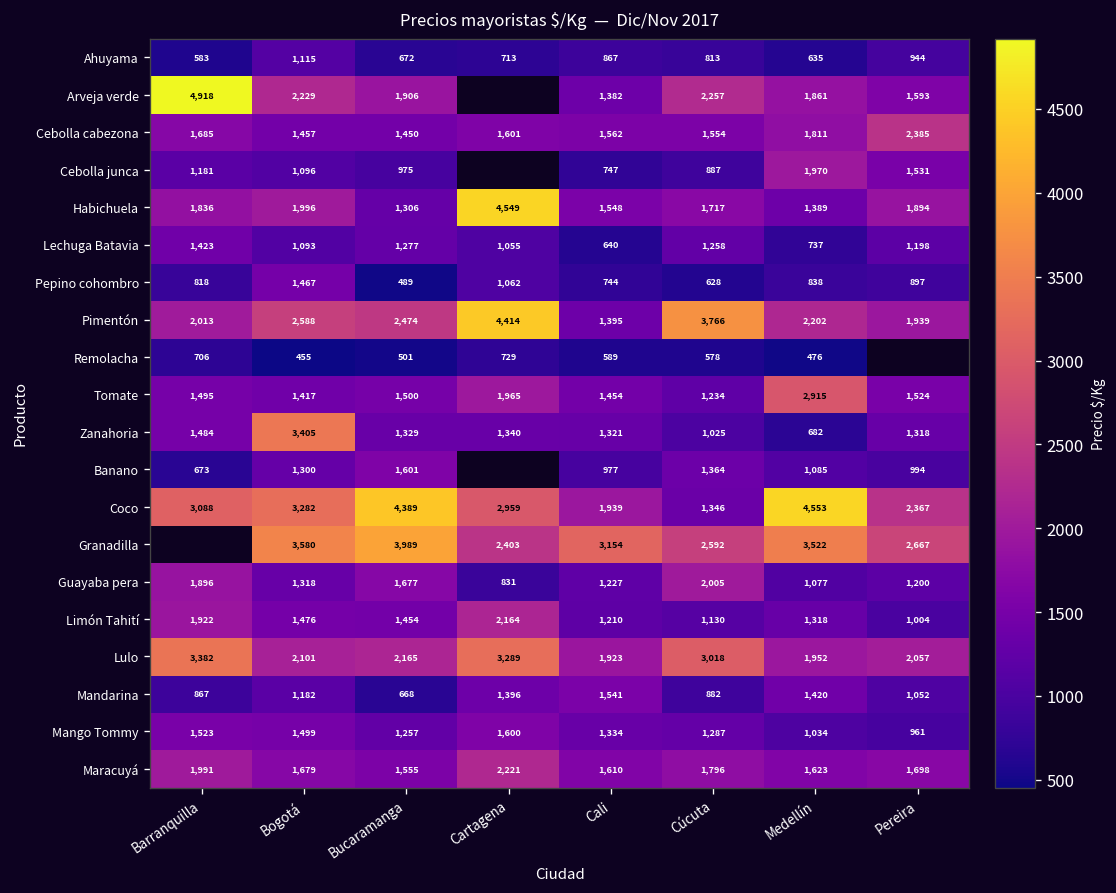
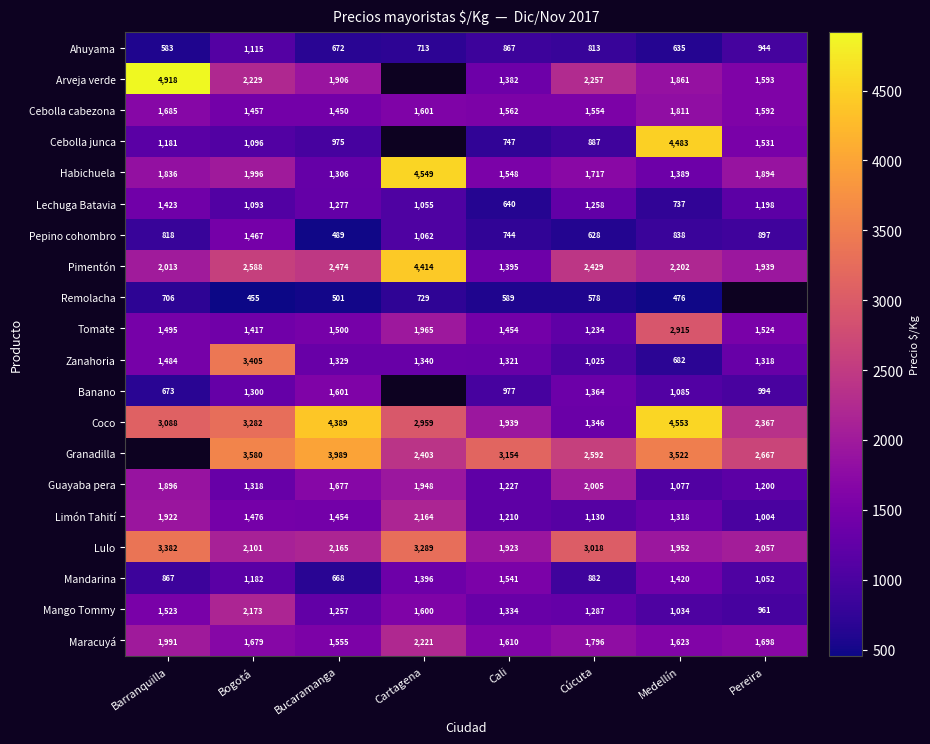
  {
    "Ahuyama": {
      "Barranquilla": "583",
      "Bogotá": "1,115",
      "Bucaramanga": "672",
      "Cartagena": "713",
      "Cali": "867",
      "Cúcuta": "813",
      "Medellín": "635",
      "Pereira": "944"
    },
    "Arveja verde": {
      "Barranquilla": "4,918",
      "Bogotá": "2,229",
      "Bucaramanga": "1,906",
      "Cali": "1,382",
      "Cúcuta": "2,257",
      "Medellín": "1,861",
      "Pereira": "1,593"
    },
    "Cebolla cabezona": {
      "Barranquilla": "1,685",
      "Bogotá": "1,457",
      "Bucaramanga": "1,450",
      "Cartagena": "1,601",
      "Cali": "1,562",
      "Cúcuta": "1,554",
      "Medellín": "1,811",
-     "Pereira": "2,385"
+     "Pereira": "1,592"
    },
    "Cebolla junca": {
      "Barranquilla": "1,181",
      "Bogotá": "1,096",
      "Bucaramanga": "975",
      "Cali": "747",
      "Cúcuta": "887",
-     "Medellín": "1,970",
+     "Medellín": "4,483",
      "Pereira": "1,531"
    },
    "Habichuela": {
      "Barranquilla": "1,836",
      "Bogotá": "1,996",
      "Bucaramanga": "1,306",
      "Cartagena": "4,549",
      "Cali": "1,548",
      "Cúcuta": "1,717",
      "Medellín": "1,389",
      "Pereira": "1,894"
    },
    "Lechuga Batavia": {
      "Barranquilla": "1,423",
      "Bogotá": "1,093",
      "Bucaramanga": "1,277",
      "Cartagena": "1,055",
      "Cali": "640",
      "Cúcuta": "1,258",
      "Medellín": "737",
      "Pereira": "1,198"
    },
    "Pepino cohombro": {
      "Barranquilla": "818",
      "Bogotá": "1,467",
      "Bucaramanga": "489",
      "Cartagena": "1,062",
      "Cali": "744",
      "Cúcuta": "628",
      "Medellín": "838",
      "Pereira": "897"
    },
    "Pimentón": {
      "Barranquilla": "2,013",
      "Bogotá": "2,588",
      "Bucaramanga": "2,474",
      "Cartagena": "4,414",
      "Cali": "1,395",
-     "Cúcuta": "3,766",
+     "Cúcuta": "2,429",
      "Medellín": "2,202",
      "Pereira": "1,939"
    },
    "Remolacha": {
      "Barranquilla": "706",
      "Bogotá": "455",
      "Bucaramanga": "501",
      "Cartagena": "729",
      "Cali": "589",
      "Cúcuta": "578",
      "Medellín": "476"
    },
    "Tomate": {
      "Barranquilla": "1,495",
      "Bogotá": "1,417",
      "Bucaramanga": "1,500",
      "Cartagena": "1,965",
      "Cali": "1,454",
      "Cúcuta": "1,234",
      "Medellín": "2,915",
      "Pereira": "1,524"
    },
    "Zanahoria": {
      "Barranquilla": "1,484",
      "Bogotá": "3,405",
      "Bucaramanga": "1,329",
      "Cartagena": "1,340",
      "Cali": "1,321",
      "Cúcuta": "1,025",
      "Medellín": "682",
      "Pereira": "1,318"
    },
    "Banano": {
      "Barranquilla": "673",
      "Bogotá": "1,300",
      "Bucaramanga": "1,601",
      "Cali": "977",
      "Cúcuta": "1,364",
      "Medellín": "1,085",
      "Pereira": "994"
    },
    "Coco": {
      "Barranquilla": "3,088",
      "Bogotá": "3,282",
      "Bucaramanga": "4,389",
      "Cartagena": "2,959",
      "Cali": "1,939",
      "Cúcuta": "1,346",
      "Medellín": "4,553",
      "Pereira": "2,367"
    },
    "Granadilla": {
      "Bogotá": "3,580",
      "Bucaramanga": "3,989",
      "Cartagena": "2,403",
      "Cali": "3,154",
      "Cúcuta": "2,592",
      "Medellín": "3,522",
      "Pereira": "2,667"
    },
    "Guayaba pera": {
      "Barranquilla": "1,896",
      "Bogotá": "1,318",
      "Bucaramanga": "1,677",
-     "Cartagena": "831",
+     "Cartagena": "1,948",
      "Cali": "1,227",
      "Cúcuta": "2,005",
      "Medellín": "1,077",
      "Pereira": "1,200"
    },
    "Limón Tahití": {
      "Barranquilla": "1,922",
      "Bogotá": "1,476",
      "Bucaramanga": "1,454",
      "Cartagena": "2,164",
      "Cali": "1,210",
      "Cúcuta": "1,130",
      "Medellín": "1,318",
      "Pereira": "1,004"
    },
    "Lulo": {
      "Barranquilla": "3,382",
      "Bogotá": "2,101",
      "Bucaramanga": "2,165",
      "Cartagena": "3,289",
      "Cali": "1,923",
      "Cúcuta": "3,018",
      "Medellín": "1,952",
      "Pereira": "2,057"
    },
    "Mandarina": {
      "Barranquilla": "867",
      "Bogotá": "1,182",
      "Bucaramanga": "668",
      "Cartagena": "1,396",
      "Cali": "1,541",
      "Cúcuta": "882",
      "Medellín": "1,420",
      "Pereira": "1,052"
    },
    "Mango Tommy": {
      "Barranquilla": "1,523",
-     "Bogotá": "1,499",
+     "Bogotá": "2,173",
      "Bucaramanga": "1,257",
      "Cartagena": "1,600",
      "Cali": "1,334",
      "Cúcuta": "1,287",
      "Medellín": "1,034",
      "Pereira": "961"
    },
    "Maracuyá": {
      "Barranquilla": "1,991",
      "Bogotá": "1,679",
      "Bucaramanga": "1,555",
      "Cartagena": "2,221",
      "Cali": "1,610",
      "Cúcuta": "1,796",
      "Medellín": "1,623",
      "Pereira": "1,698"
    }
  }
